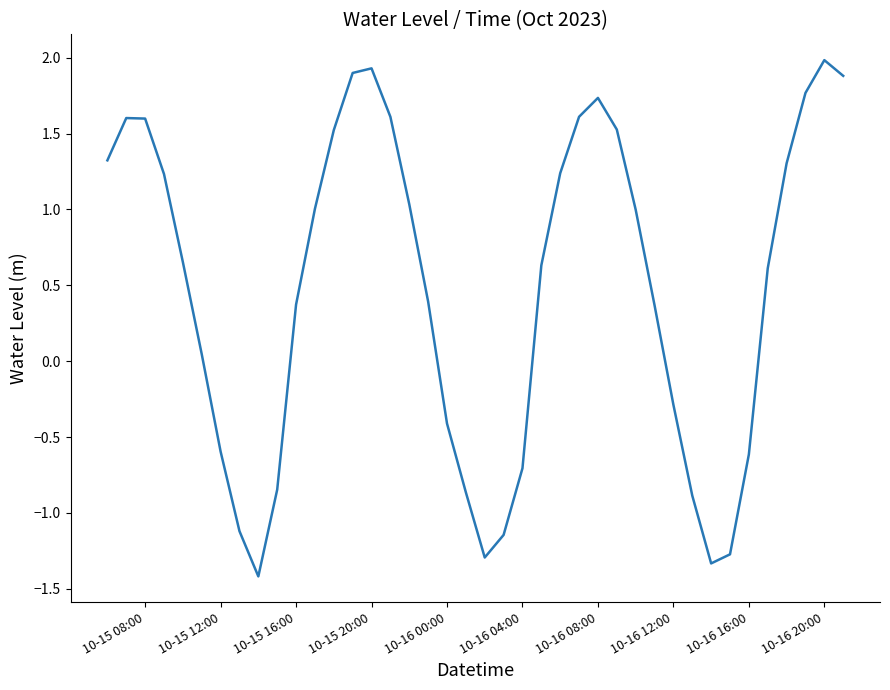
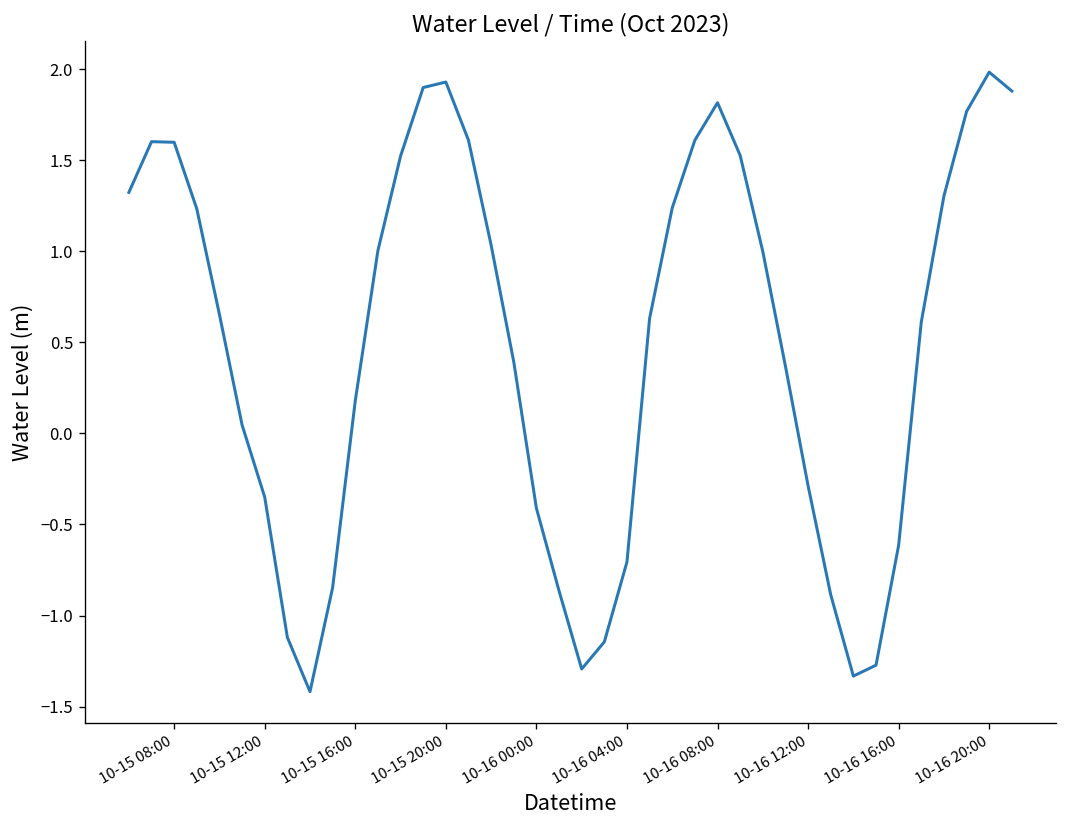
  {
    "10-15 08:00": 1.60,
-   "10-15 12:00": -0.60,
-   "10-15 16:00": 0.37,
+   "10-15 12:00": -0.35,
+   "10-15 16:00": 0.18,
    "10-15 20:00": 1.93,
    "10-16 00:00": -0.41,
    "10-16 04:00": -0.71,
-   "10-16 08:00": 1.74,
+   "10-16 08:00": 1.82,
    "10-16 12:00": -0.29,
    "10-16 16:00": -0.61,
    "10-16 20:00": 1.98
  }
